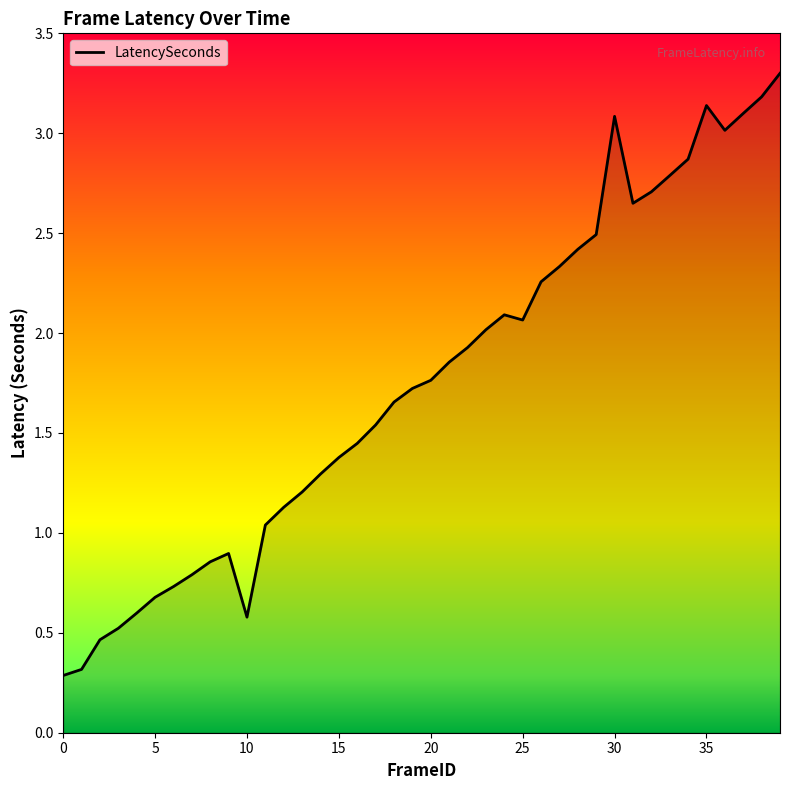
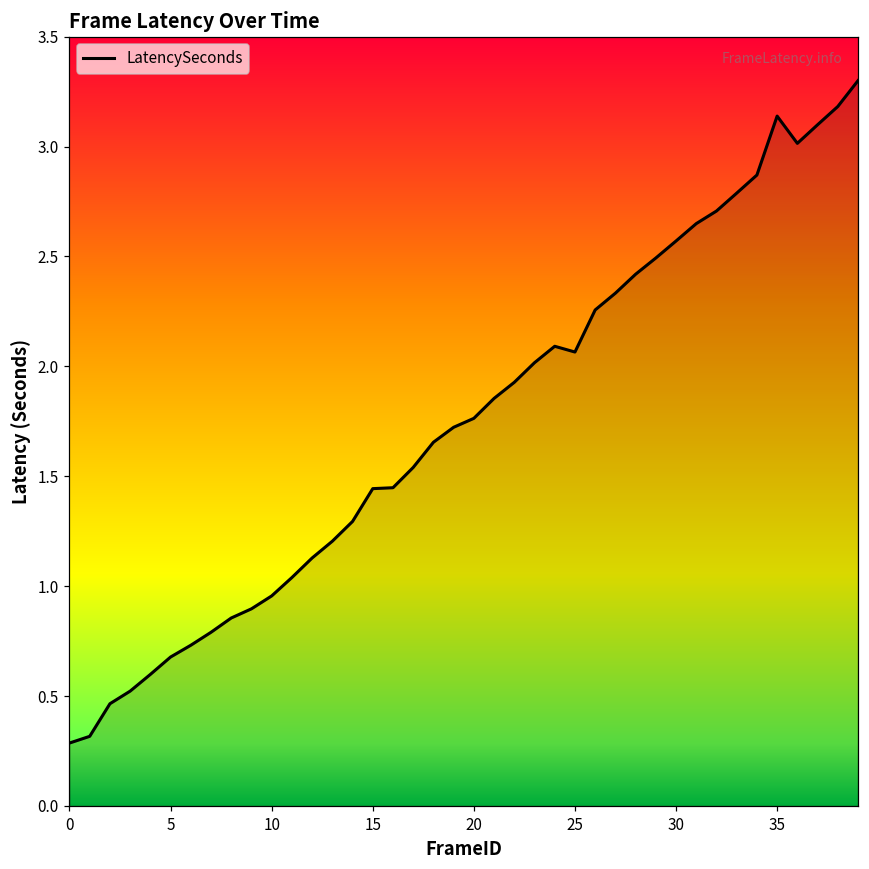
  {
    "0": 0.29,
    "5": 0.68,
-   "10": 0.58,
-   "15": 1.38,
+   "10": 0.96,
+   "15": 1.44,
    "20": 1.76,
    "25": 2.07,
-   "30": 3.08,
+   "30": 2.57,
    "35": 3.14
  }
